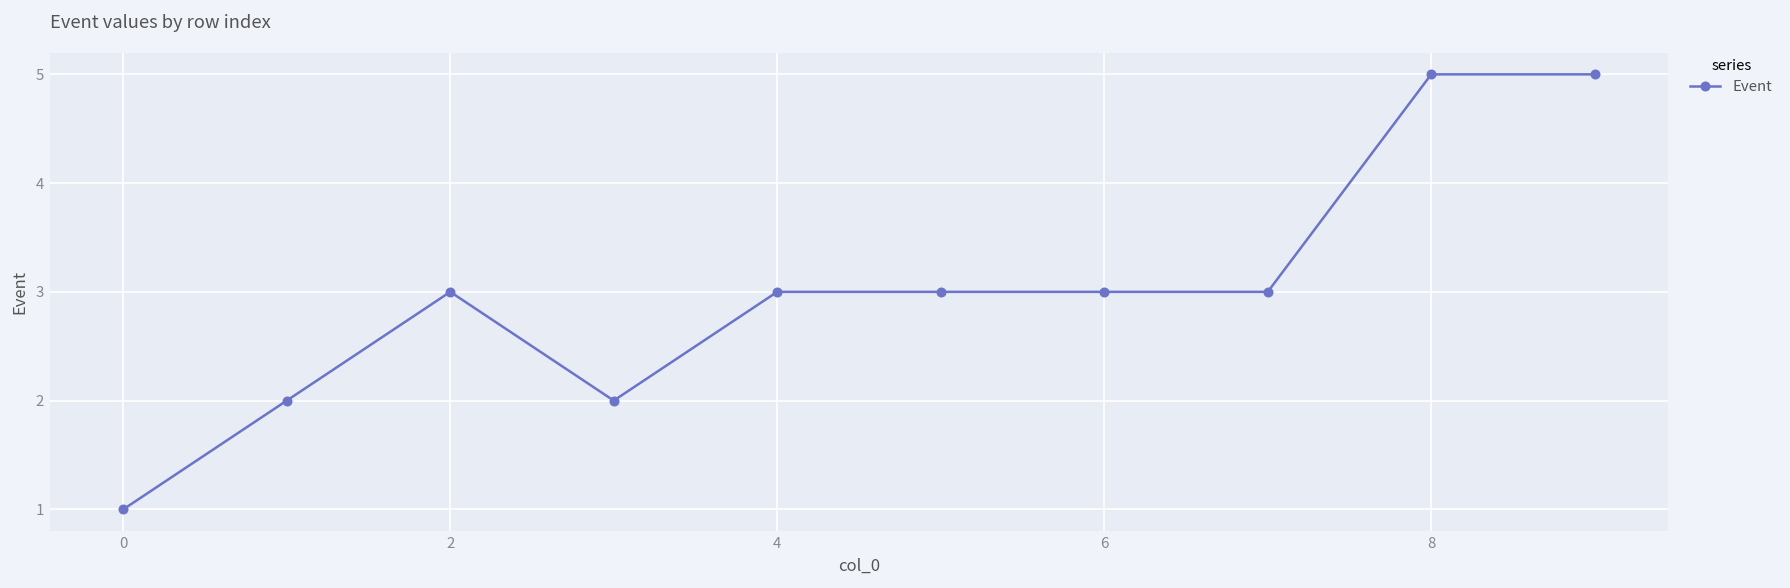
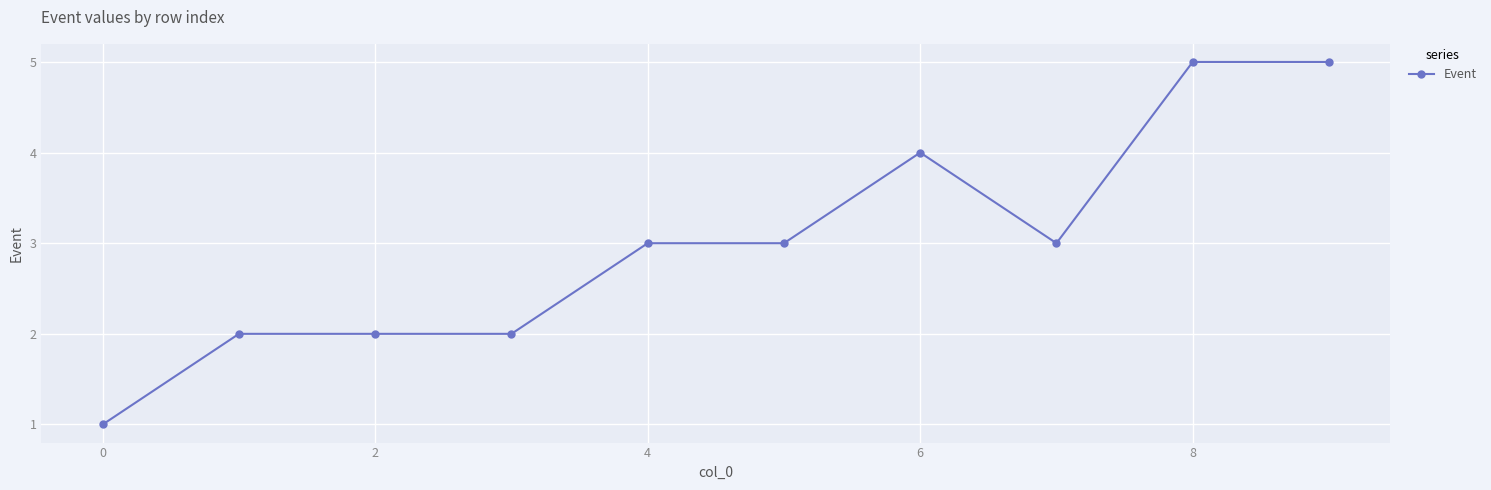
  {
    "0": 1,
-   "2": 3,
+   "2": 2,
    "4": 3,
-   "6": 3,
+   "6": 4,
    "8": 5
  }
